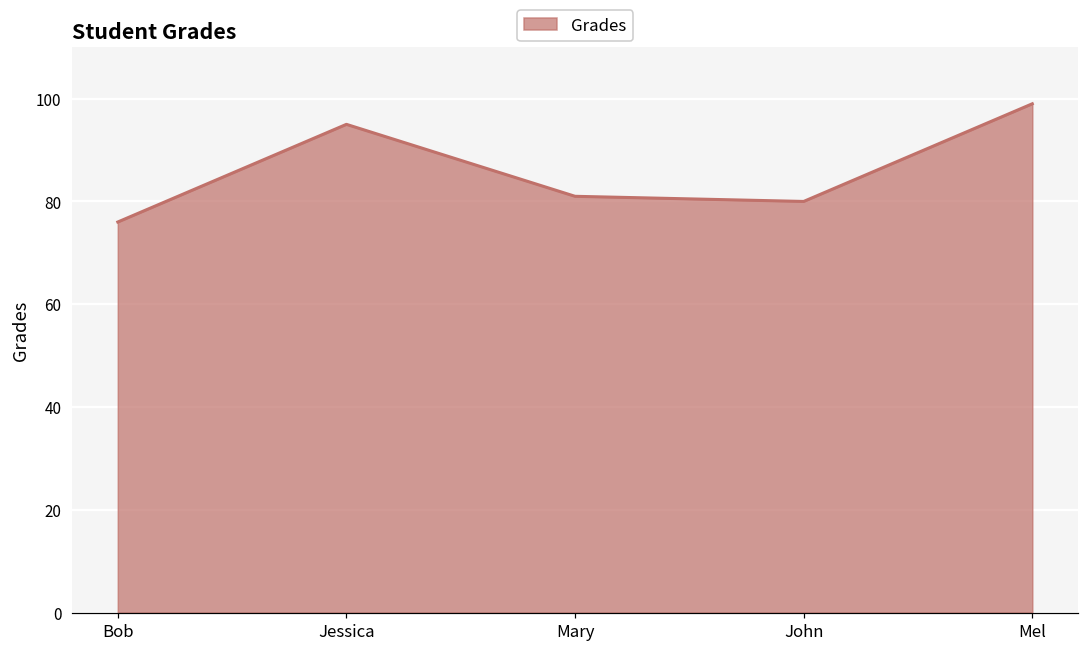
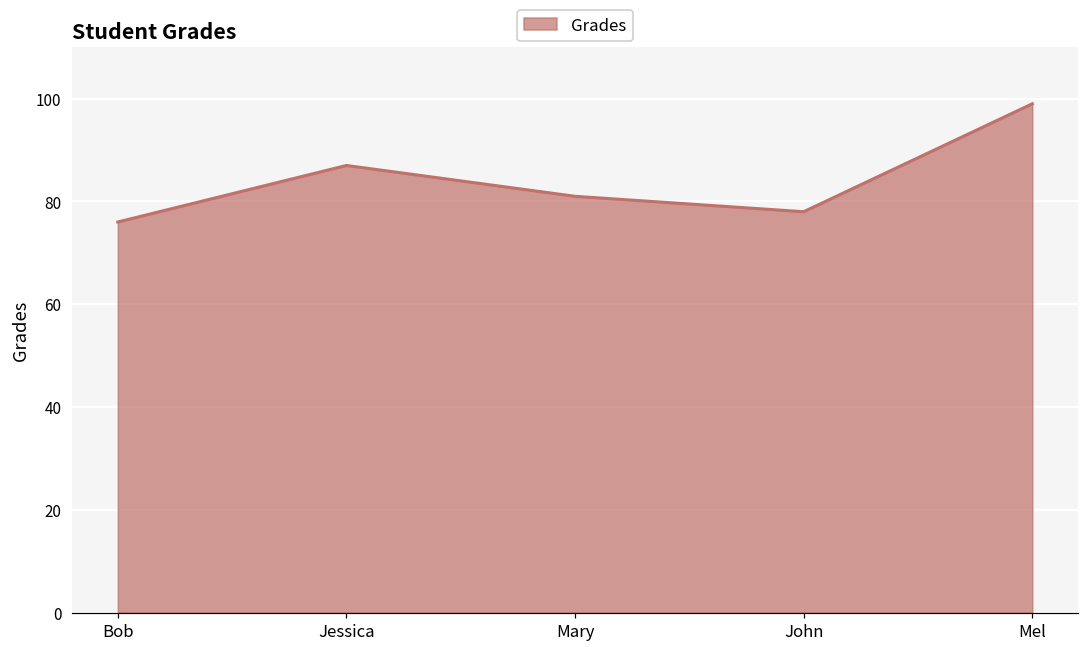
  {
    "Bob": 76,
-   "Jessica": 95,
+   "Jessica": 87,
    "Mary": 81,
-   "John": 80,
+   "John": 78,
    "Mel": 99
  }
